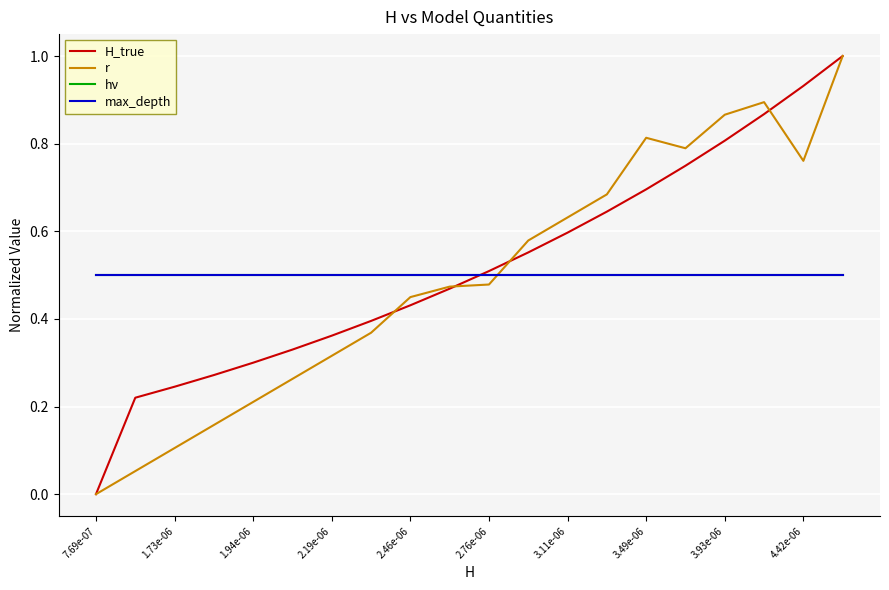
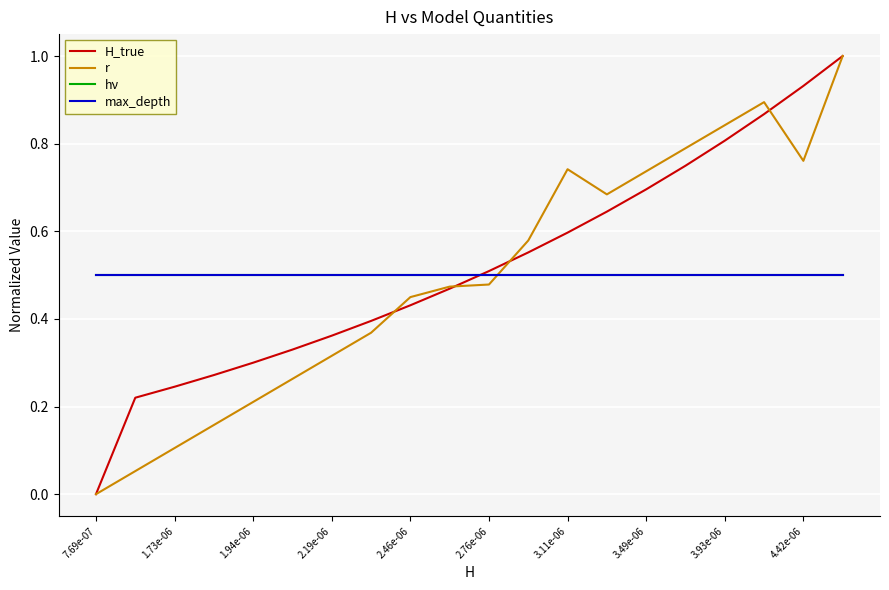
  {
    "H_true": {
      "1.73e-06": 0.25,
      "1.94e-06": 0.30,
      "2.19e-06": 0.36,
      "2.46e-06": 0.43,
      "2.76e-06": 0.51,
      "3.11e-06": 0.60,
      "3.49e-06": 0.70,
      "3.93e-06": 0.81,
      "4.42e-06": 0.93
    },
    "r": {
      "1.73e-06": 0.11,
      "1.94e-06": 0.21,
      "2.19e-06": 0.32,
      "2.46e-06": 0.45,
      "2.76e-06": 0.48,
-     "3.11e-06": 0.63,
-     "3.49e-06": 0.81,
-     "3.93e-06": 0.87,
+     "3.11e-06": 0.74,
+     "3.49e-06": 0.74,
+     "3.93e-06": 0.84,
      "4.42e-06": 0.76
    },
    "max_depth": {
      "7.69e-07": 0.50,
      "1.73e-06": 0.50,
      "1.94e-06": 0.50,
      "2.19e-06": 0.50,
      "2.46e-06": 0.50,
      "2.76e-06": 0.50,
      "3.11e-06": 0.50,
      "3.49e-06": 0.50,
      "3.93e-06": 0.50,
      "4.42e-06": 0.50
    }
  }
